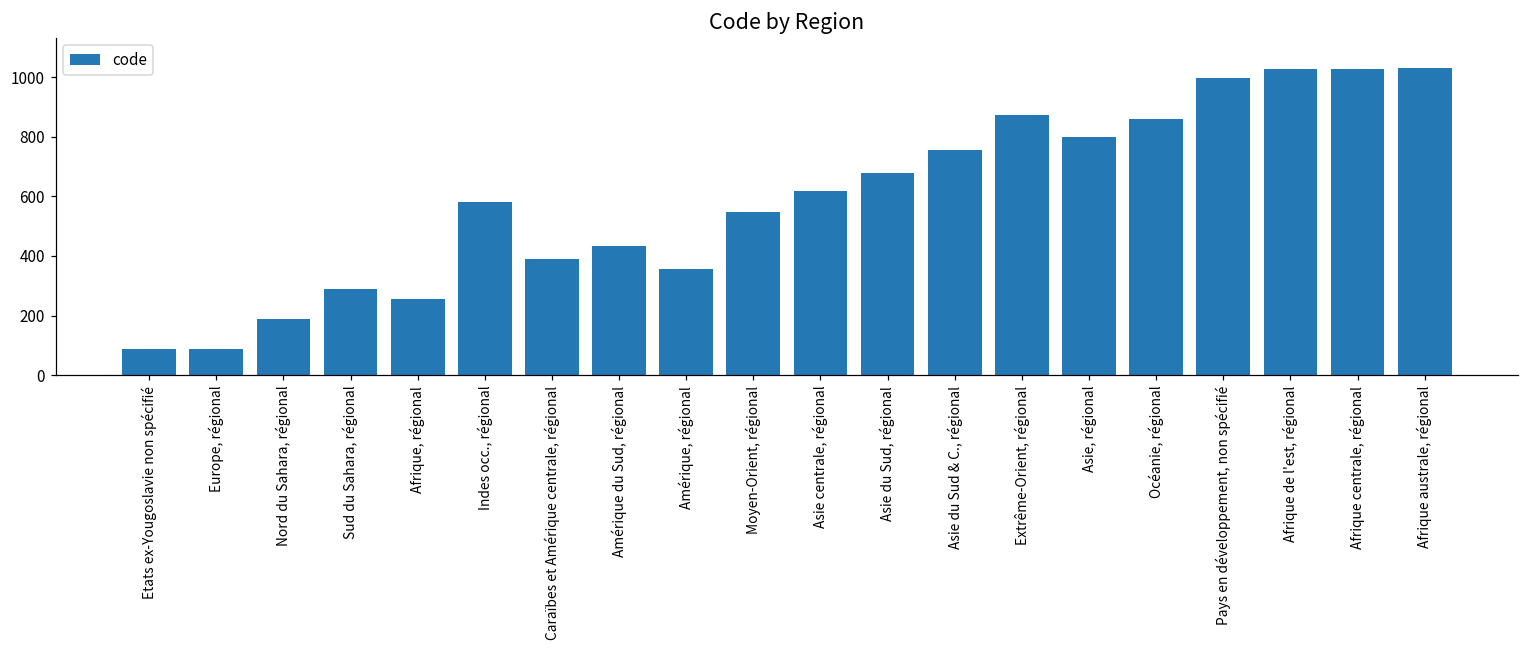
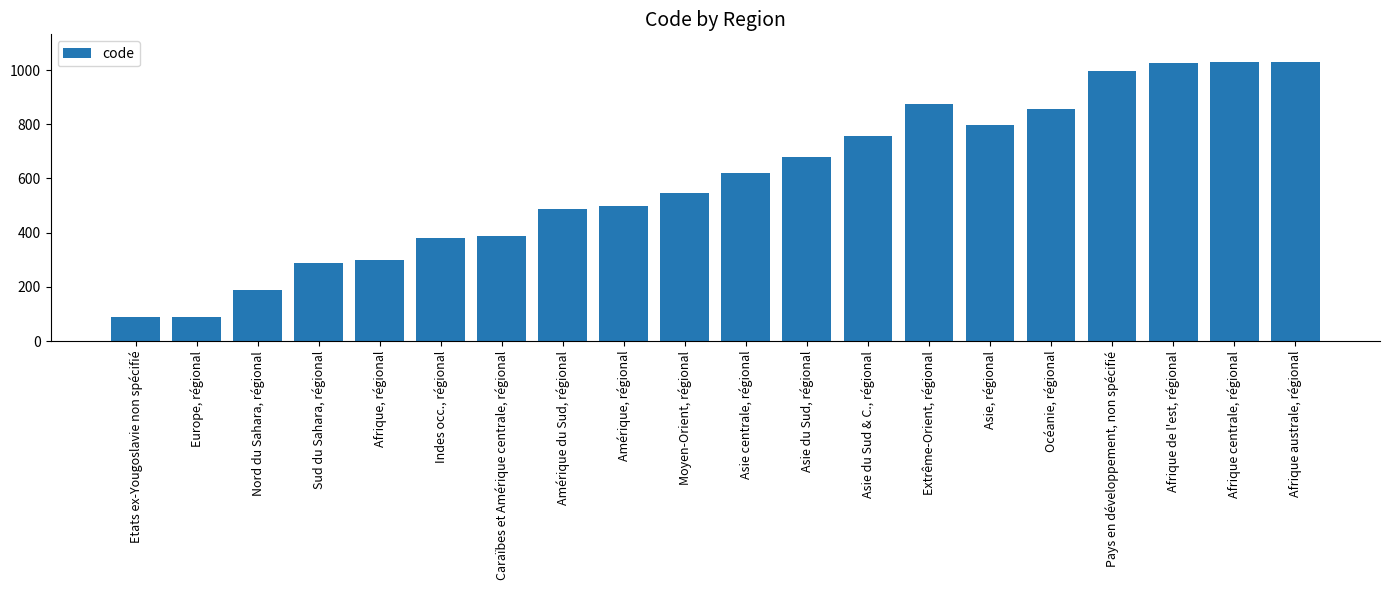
  {
    "Etats ex-Yougoslavie non spécifié": 90,
    "Europe, régional": 90,
    "Nord du Sahara, régional": 190,
    "Sud du Sahara, régional": 290,
-   "Afrique, régional": 260,
-   "Indes occ., régional": 580,
+   "Afrique, régional": 300,
+   "Indes occ., régional": 380,
    "Caraïbes et Amérique centrale, régional": 390,
-   "Amérique du Sud, régional": 430,
-   "Amérique, régional": 360,
+   "Amérique du Sud, régional": 490,
+   "Amérique, régional": 500,
    "Moyen-Orient, régional": 550,
    "Asie centrale, régional": 620,
    "Asie du Sud, régional": 680,
    "Asie du Sud & C., régional": 760,
    "Extrême-Orient, régional": 870,
    "Asie, régional": 800,
    "Océanie, régional": 860,
    "Pays en développement, non spécifié": 1000,
    "Afrique de l'est, régional": 1030,
    "Afrique centrale, régional": 1030,
    "Afrique australe, régional": 1030
  }
